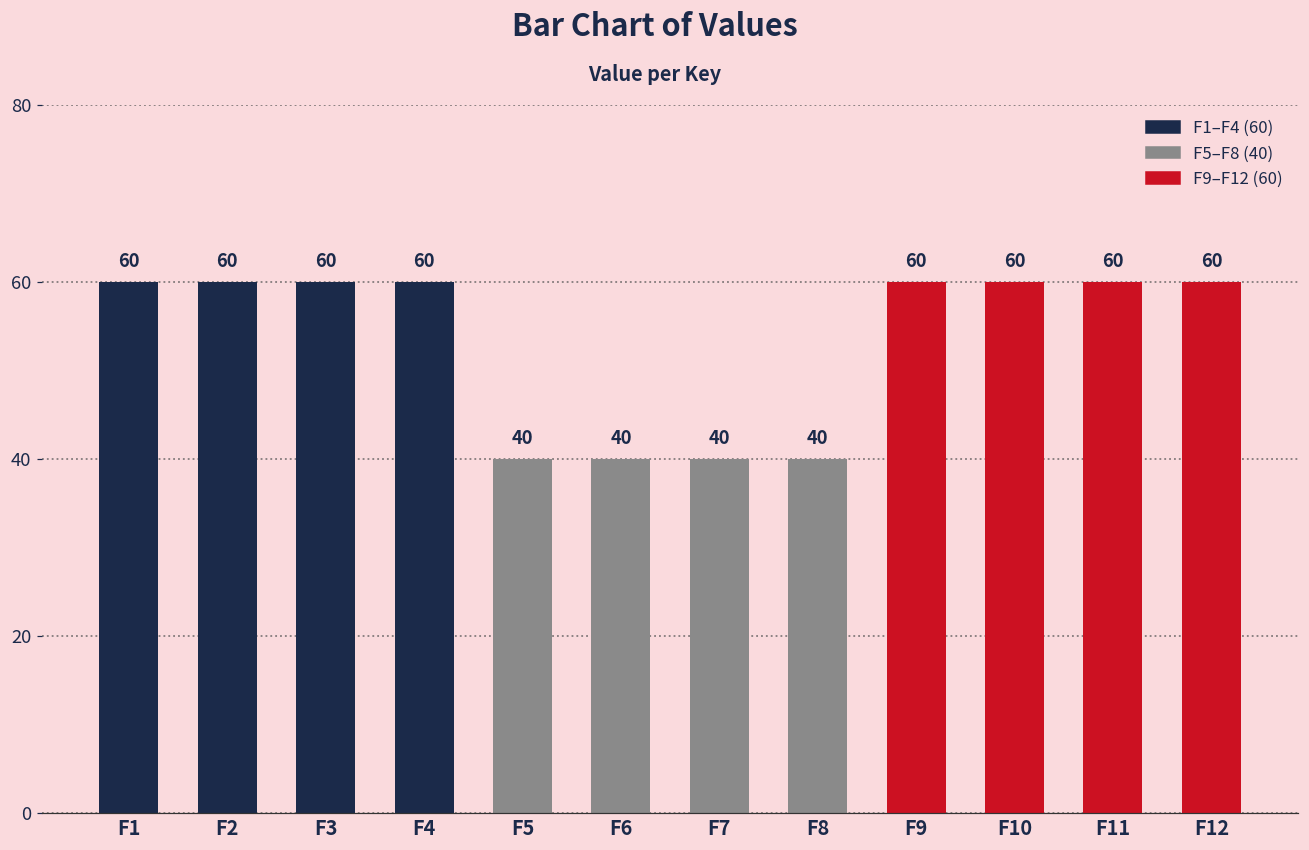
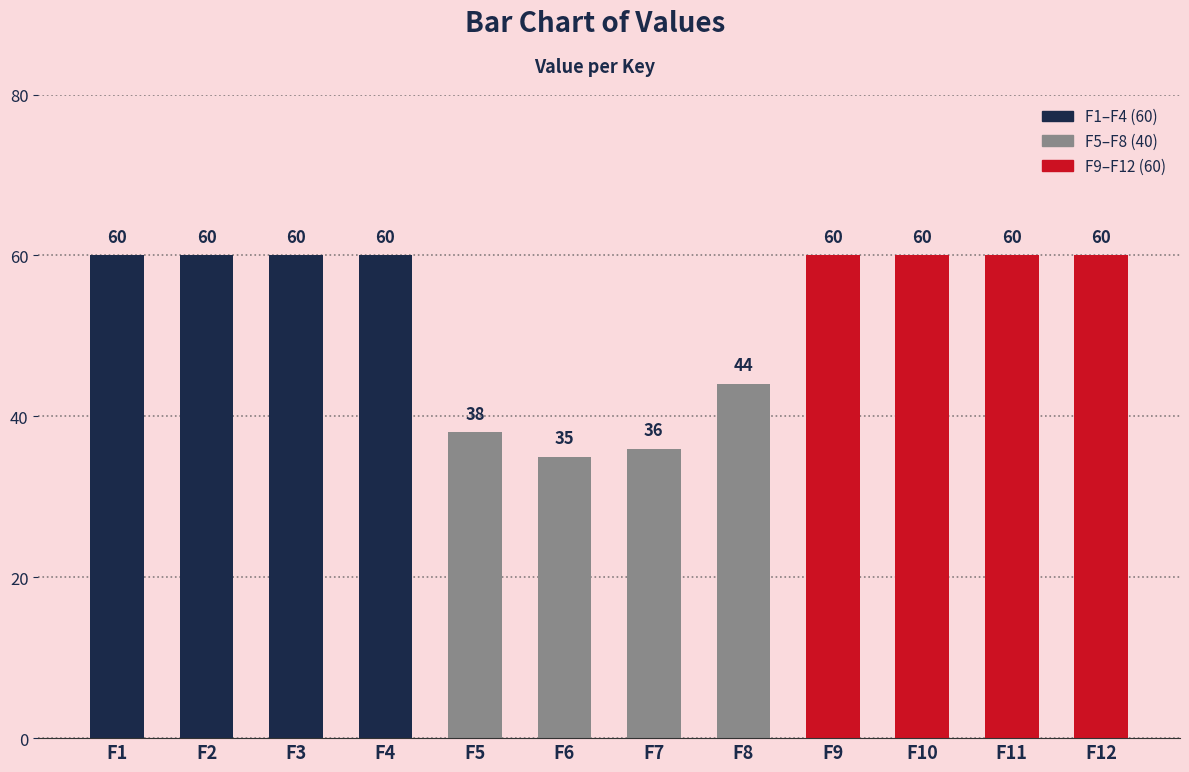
  {
    "F1": 60,
    "F2": 60,
    "F3": 60,
    "F4": 60,
-   "F5": 40,
-   "F6": 40,
-   "F7": 40,
-   "F8": 40,
+   "F5": 38,
+   "F6": 35,
+   "F7": 36,
+   "F8": 44,
    "F9": 60,
    "F10": 60,
    "F11": 60,
    "F12": 60
  }
